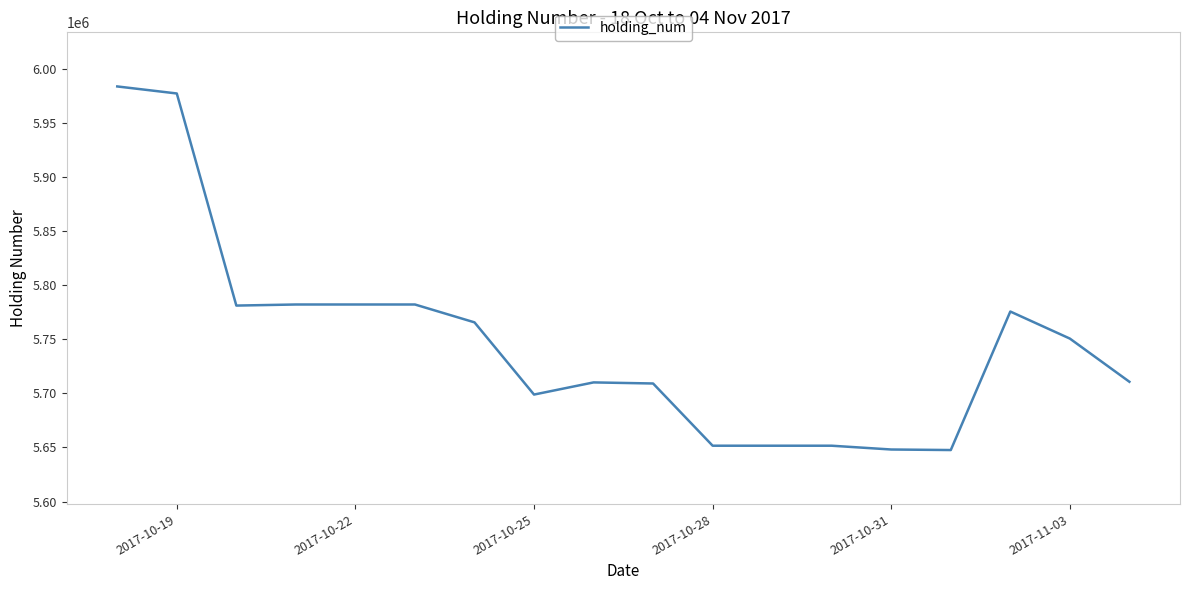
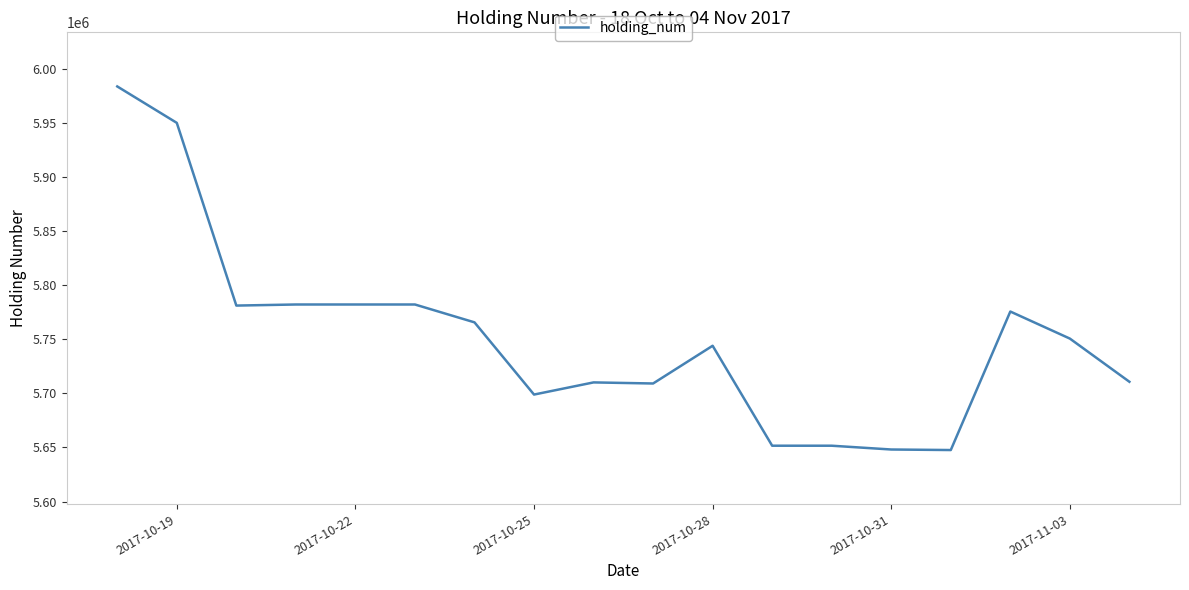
  {
-   "2017-10-19": 5977000,
+   "2017-10-19": 5950000,
    "2017-10-25": 5699000,
-   "2017-10-28": 5652000,
+   "2017-10-28": 5744000,
    "2017-10-31": 5648000,
    "2017-11-03": 5751000
  }
